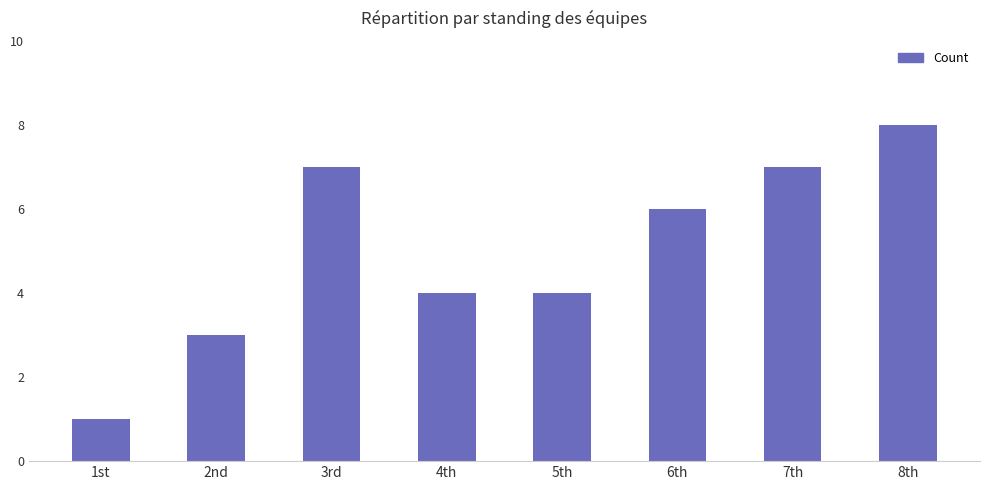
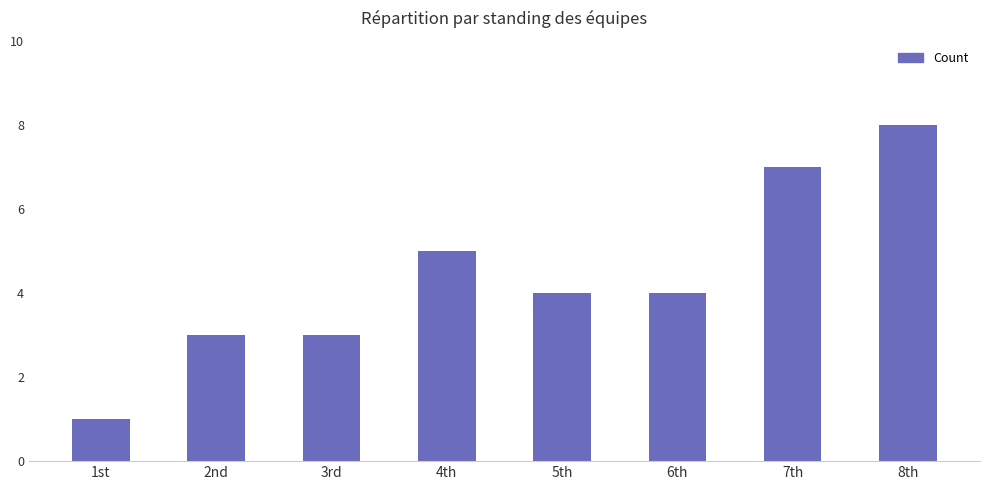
  {
    "1st": 1,
    "2nd": 3,
-   "3rd": 7,
-   "4th": 4,
+   "3rd": 3,
+   "4th": 5,
    "5th": 4,
-   "6th": 6,
+   "6th": 4,
    "7th": 7,
    "8th": 8
  }
